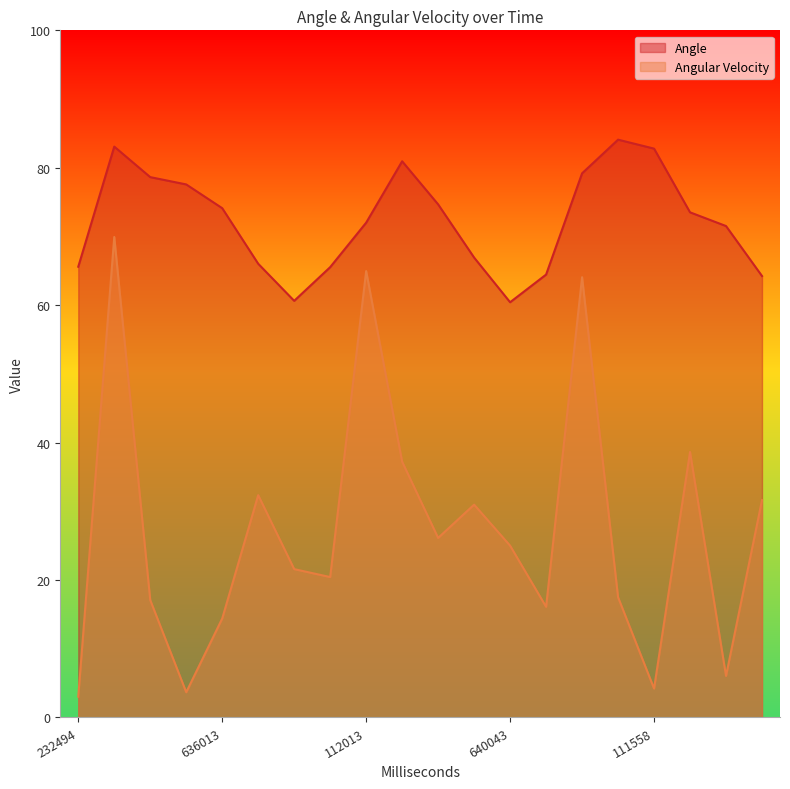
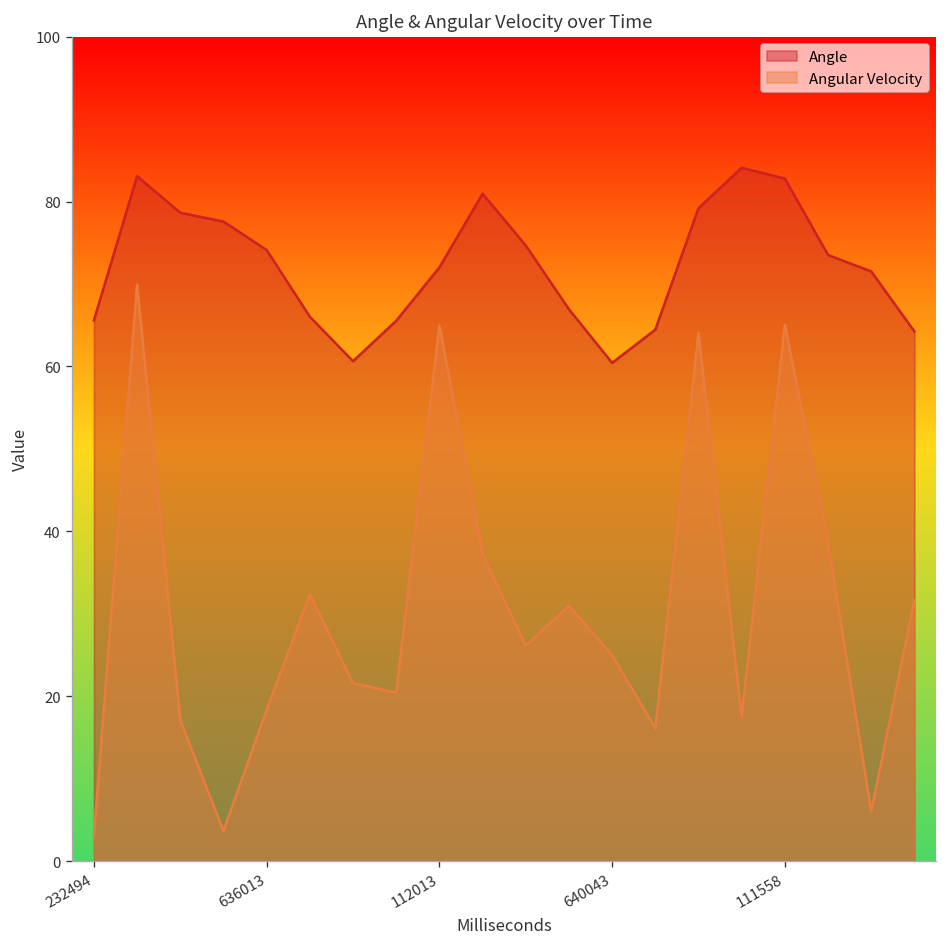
  {
    "Angle": {
      "232494": 66,
      "636013": 74,
      "112013": 72,
      "640043": 60,
      "111558": 83
    },
    "Angular Velocity": {
      "232494": 3,
-     "636013": 14,
+     "636013": 18,
      "112013": 65,
      "640043": 25,
-     "111558": 4
+     "111558": 65
    }
  }
